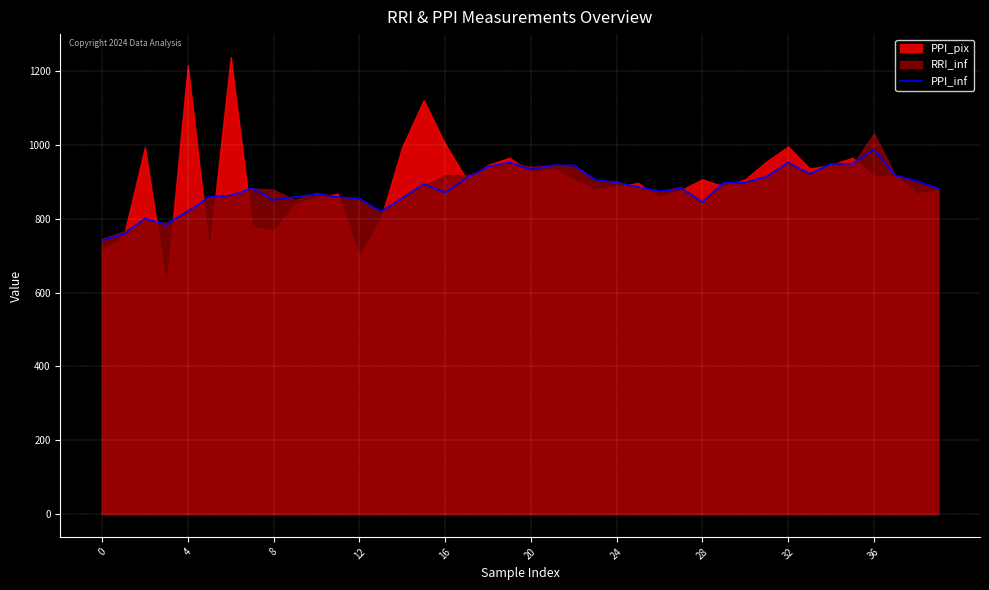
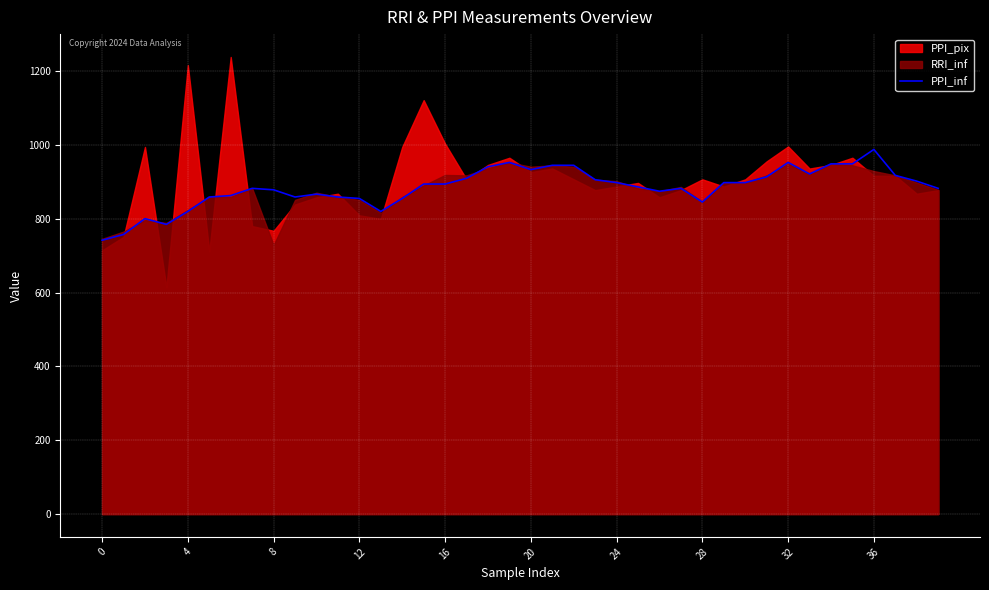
  {
    "PPI_pix": {
      "0": 710,
      "8": 770,
-     "12": 700,
+     "12": 810,
      "16": 1000,
      "24": 890,
      "28": 910,
      "32": 1000,
      "36": 920
    },
    "PPI_inf": {
-     "8": 850,
-     "16": 870,
+     "8": 880,
+     "16": 890,
      "36": 990
    },
    "RRI_inf": {
-     "8": 880,
+     "8": 730,
      "16": 920,
      "20": 940,
-     "36": 1030
+     "36": 930
    }
  }
